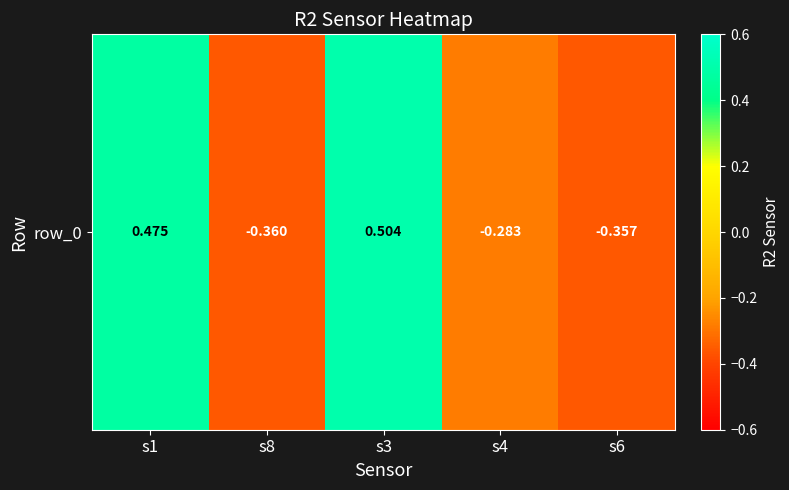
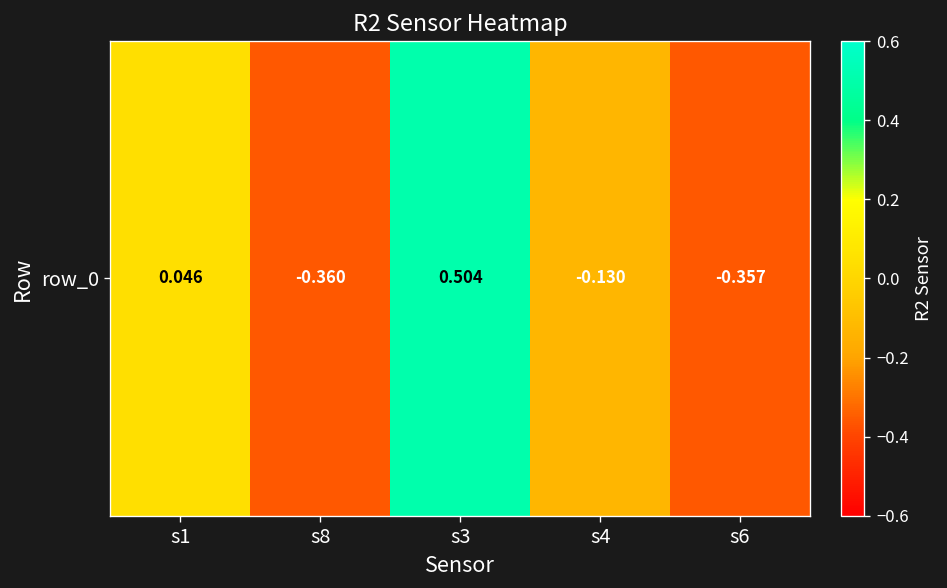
  {
    "row_0": {
-     "s1": 0.475,
+     "s1": 0.046,
      "s8": -0.360,
      "s3": 0.504,
-     "s4": -0.283,
+     "s4": -0.130,
      "s6": -0.357
    }
  }
